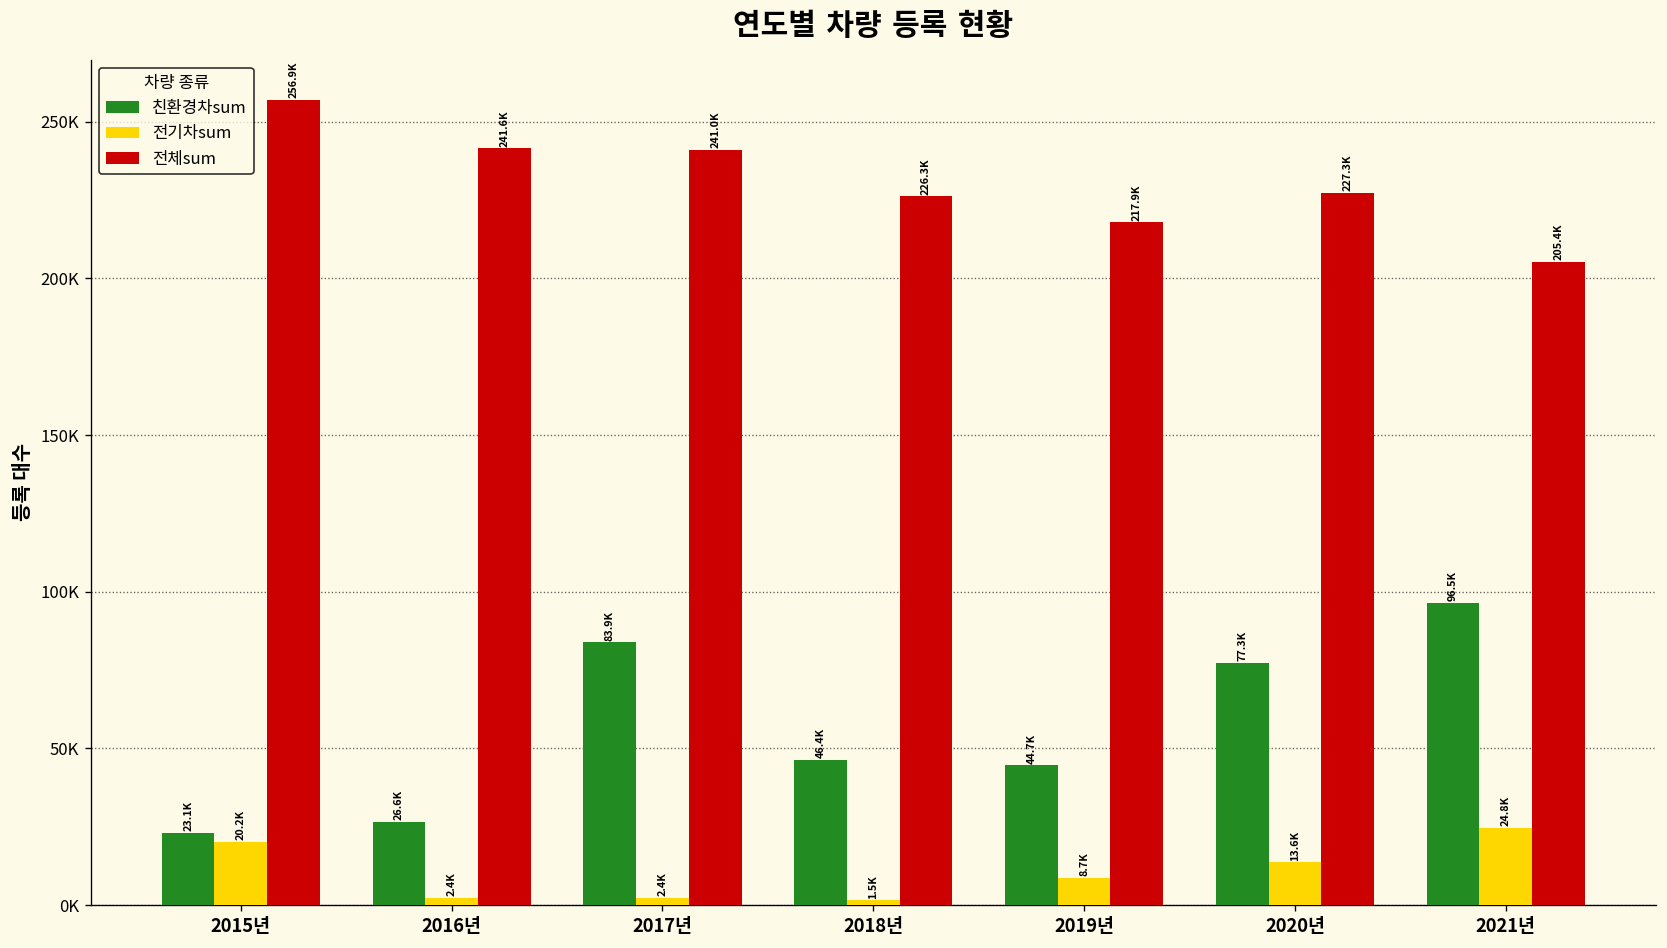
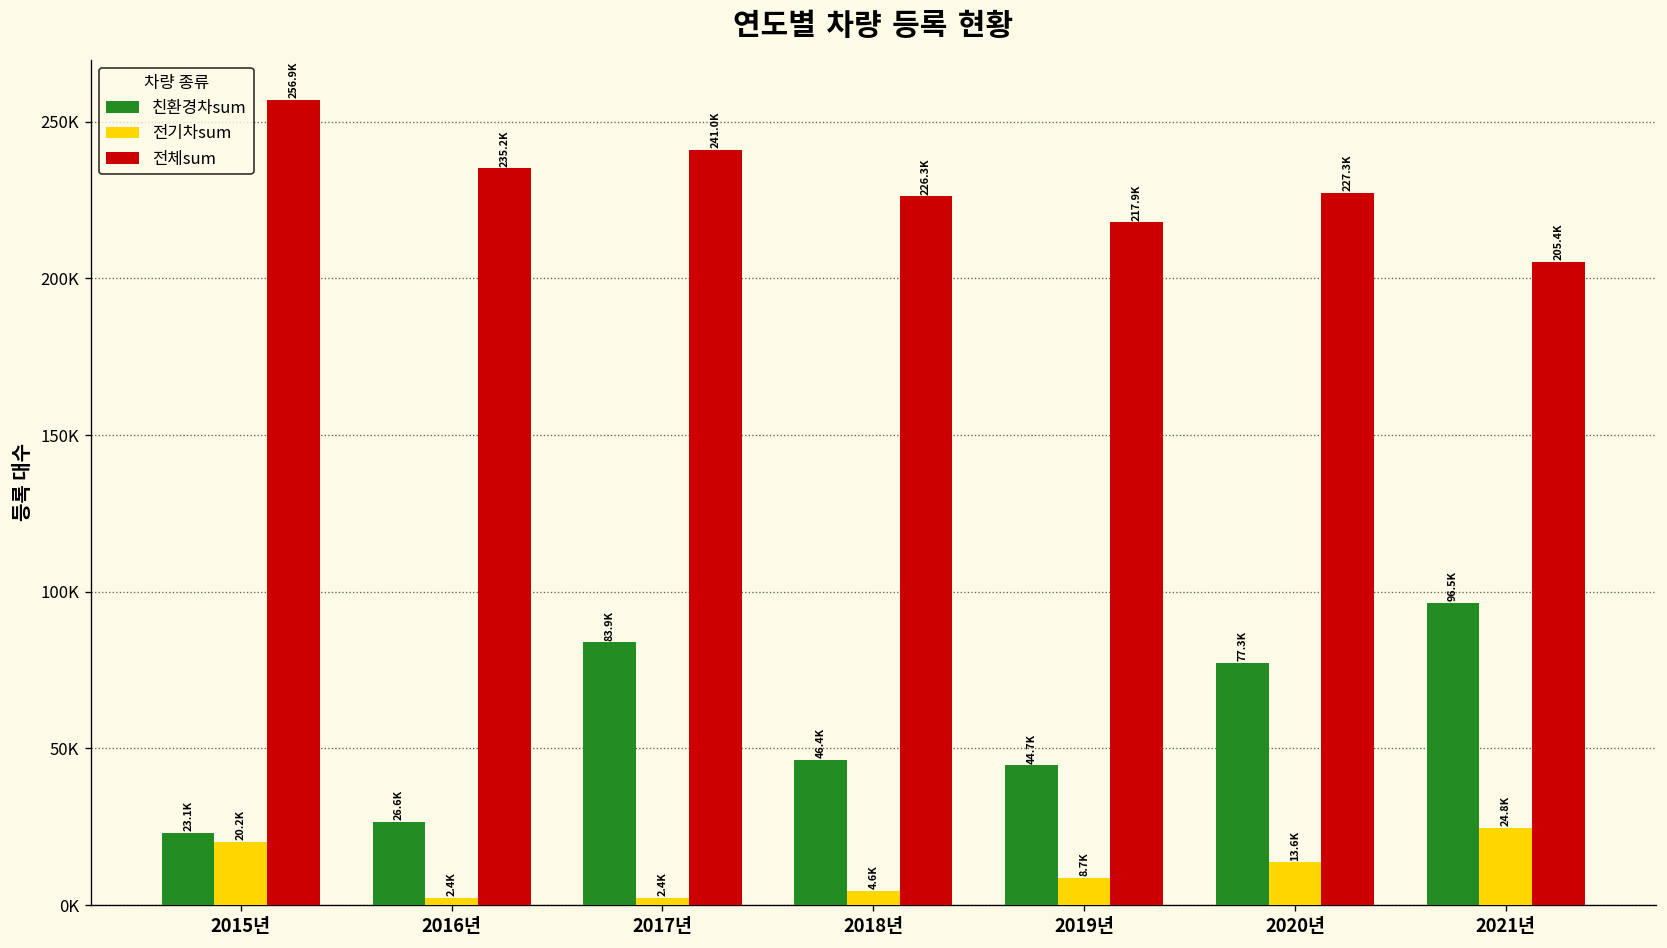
  {
    "친환경차sum": {
      "2015년": "23.1K",
      "2016년": "26.6K",
      "2017년": "83.9K",
      "2018년": "46.4K",
      "2019년": "44.7K",
      "2020년": "77.3K",
      "2021년": "96.5K"
    },
    "전기차sum": {
      "2015년": "20.2K",
      "2016년": "2.4K",
      "2017년": "2.4K",
-     "2018년": "1.5K",
+     "2018년": "4.6K",
      "2019년": "8.7K",
      "2020년": "13.6K",
      "2021년": "24.8K"
    },
    "전체sum": {
      "2015년": "256.9K",
-     "2016년": "241.6K",
+     "2016년": "235.2K",
      "2017년": "241.0K",
      "2018년": "226.3K",
      "2019년": "217.9K",
      "2020년": "227.3K",
      "2021년": "205.4K"
    }
  }
